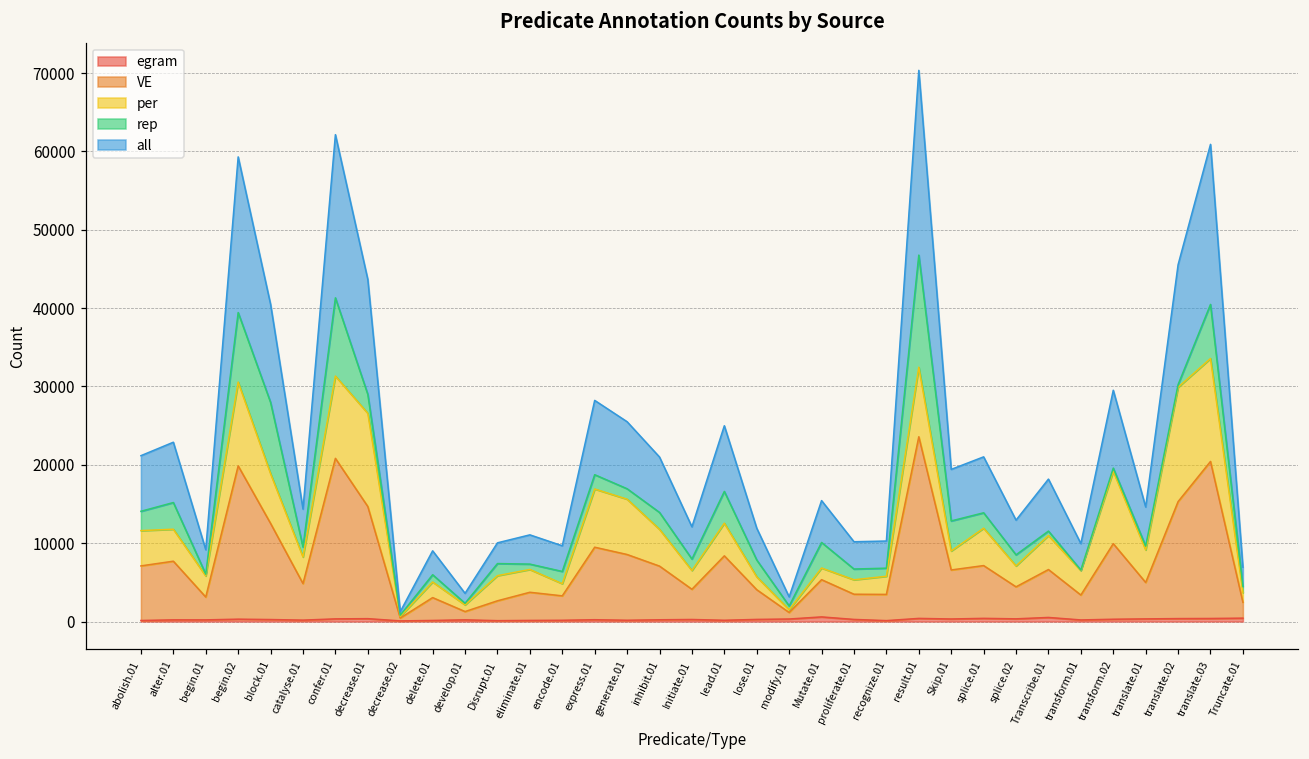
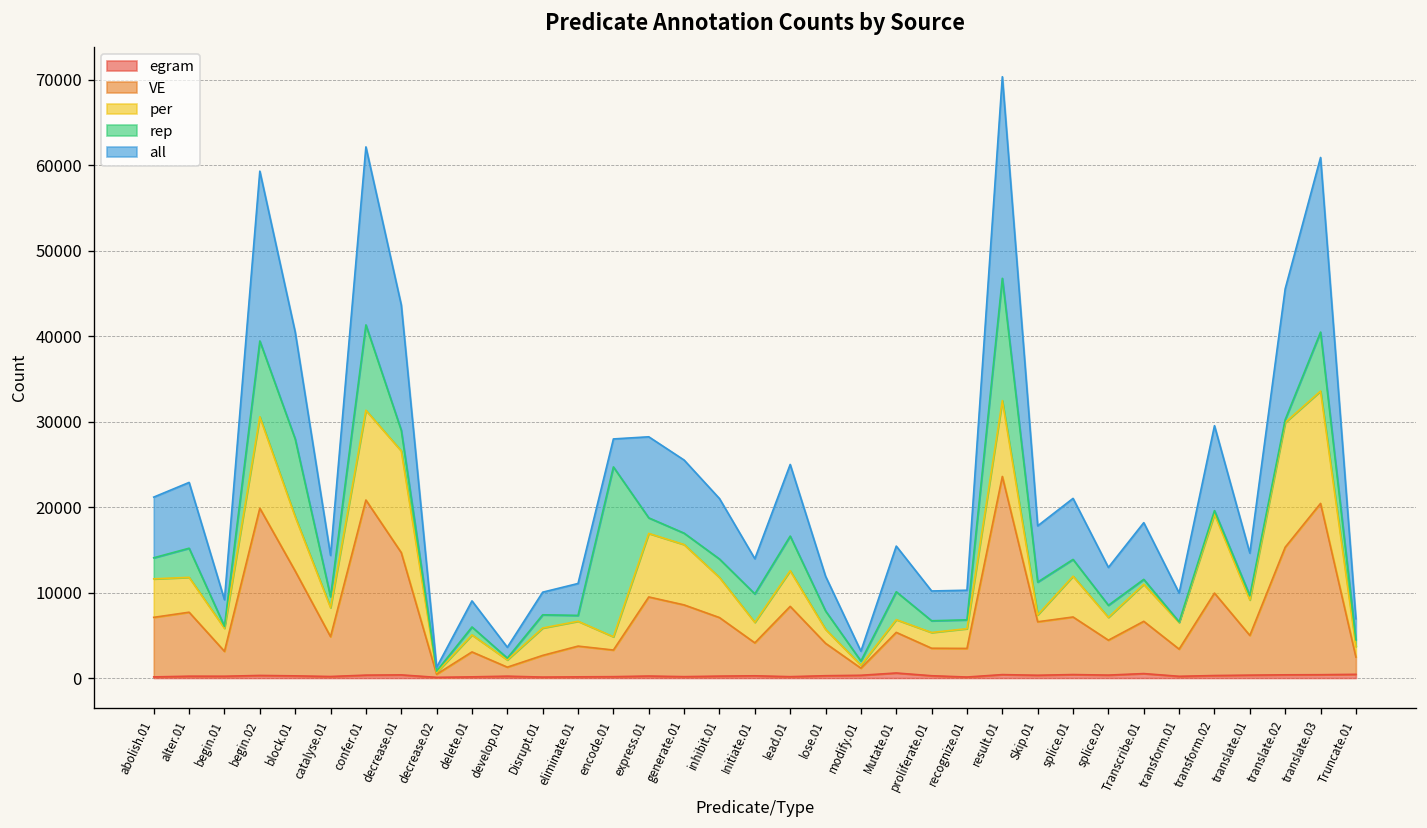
  {
    "per": {
      "abolish.01": 5000,
      "alter.01": 4000,
      "begin.02": 11000,
      "block.01": 6000,
      "catalyse.01": 3000,
      "confer.01": 11000,
      "decrease.01": 12000,
      "delete.01": 2000,
      "Disrupt.01": 3000,
      "eliminate.01": 3000,
      "encode.01": 2000,
      "express.01": 7000,
      "generate.01": 7000,
      "inhibit.01": 5000,
      "Initiate.01": 2000,
      "lead.01": 4000,
      "lose.01": 2000,
      "Mutate.01": 1000,
      "proliferate.01": 2000,
      "recognize.01": 2000,
      "result.01": 9000,
-     "Skip.01": 2000,
+     "Skip.01": 1000,
      "splice.01": 5000,
      "splice.02": 3000,
      "Transcribe.01": 4000,
      "transform.02": 9000,
      "translate.01": 4000,
      "translate.03": 13000,
      "Truncate.01": 1000
    },
    "rep": {
      "abolish.01": 2000,
      "alter.01": 3000,
      "begin.02": 9000,
      "block.01": 9000,
      "catalyse.01": 1000,
      "confer.01": 10000,
      "decrease.01": 2000,
      "delete.01": 1000,
      "Disrupt.01": 2000,
      "eliminate.01": 1000,
-     "encode.01": 2000,
+     "encode.01": 20000,
      "express.01": 2000,
      "generate.01": 1000,
      "inhibit.01": 2000,
-     "Initiate.01": 1000,
+     "Initiate.01": 3000,
      "lead.01": 4000,
      "lose.01": 2000,
      "modify.01": 0,
      "Mutate.01": 3000,
      "proliferate.01": 1000,
      "recognize.01": 1000,
      "result.01": 14000,
      "Skip.01": 4000,
      "splice.01": 2000,
      "splice.02": 1000,
      "Transcribe.01": 1000,
      "transform.02": 0,
      "translate.01": 0,
      "translate.03": 7000,
      "Truncate.01": 1000
    },
    "all": {
      "abolish.01": 7000,
      "alter.01": 8000,
      "begin.01": 3000,
      "begin.02": 20000,
      "block.01": 13000,
      "catalyse.01": 5000,
      "confer.01": 21000,
      "decrease.01": 15000,
      "decrease.02": 0,
      "delete.01": 3000,
      "develop.01": 1000,
      "Disrupt.01": 3000,
      "eliminate.01": 4000,
      "encode.01": 3000,
      "express.01": 9000,
      "generate.01": 9000,
      "inhibit.01": 7000,
      "Initiate.01": 4000,
      "lead.01": 8000,
      "lose.01": 4000,
      "modify.01": 1000,
      "Mutate.01": 5000,
      "proliferate.01": 3000,
      "recognize.01": 3000,
      "result.01": 24000,
      "Skip.01": 7000,
      "splice.01": 7000,
      "splice.02": 4000,
      "Transcribe.01": 7000,
      "transform.01": 3000,
      "transform.02": 10000,
      "translate.01": 5000,
      "translate.02": 15000,
      "translate.03": 20000,
      "Truncate.01": 2000
    }
  }
